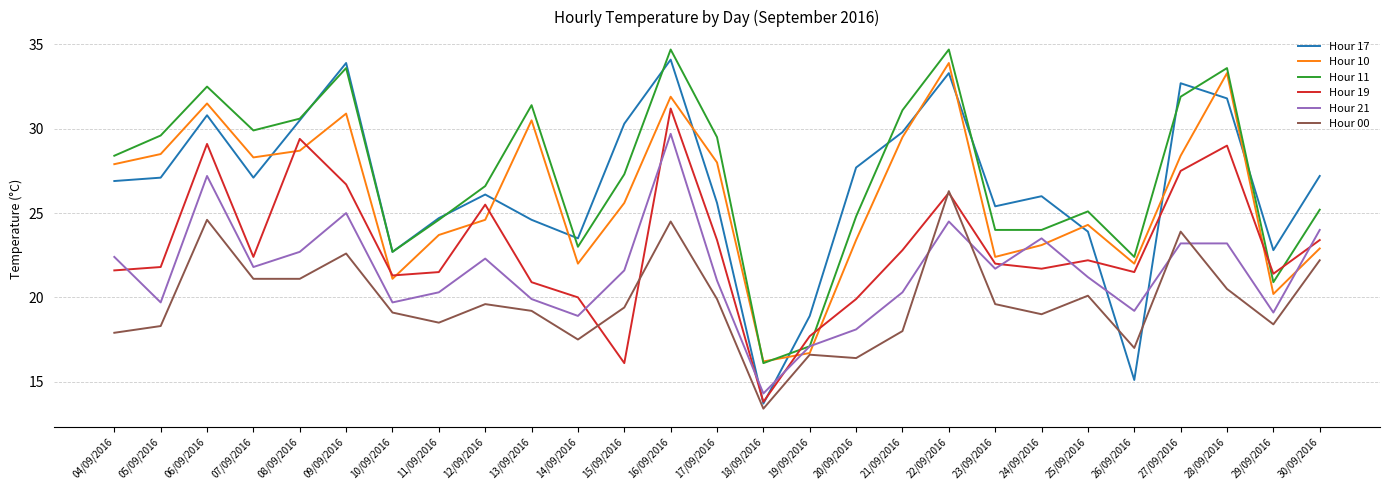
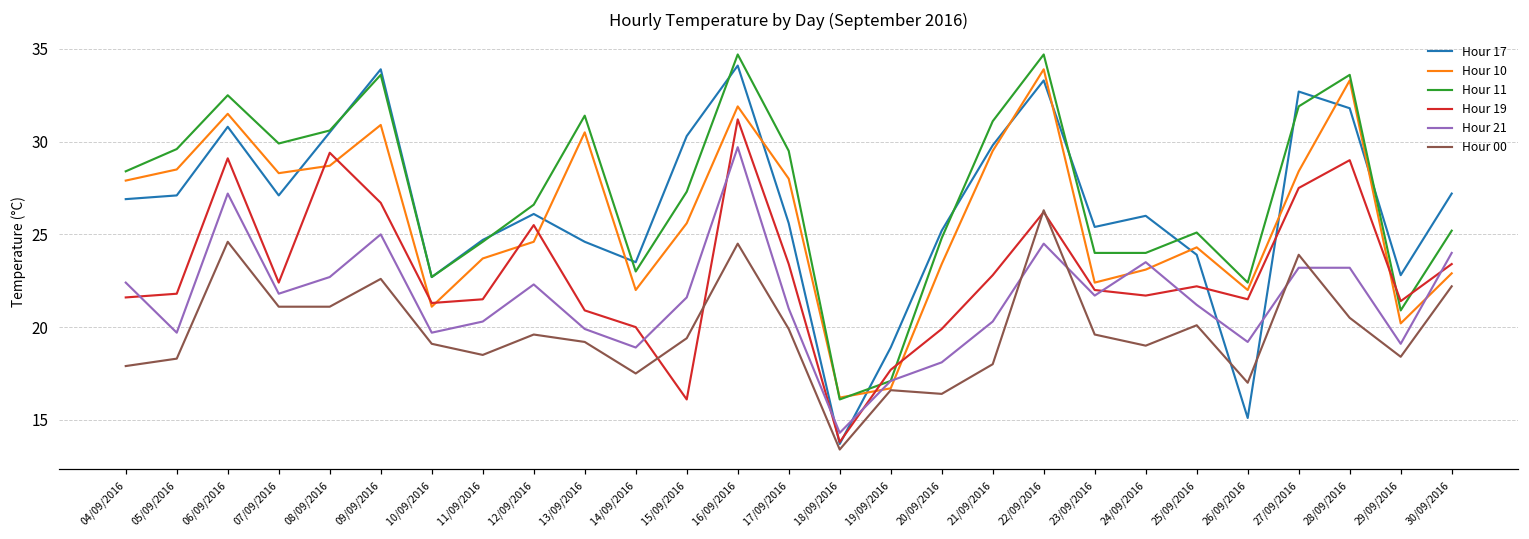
  {
    "Hour 17": {
      "04/09/2016": 26.9,
      "05/09/2016": 27.1,
      "06/09/2016": 30.8,
      "07/09/2016": 27.1,
      "09/09/2016": 33.9,
      "12/09/2016": 26.1,
      "13/09/2016": 24.6,
      "14/09/2016": 23.5,
      "15/09/2016": 30.3,
      "16/09/2016": 34.1,
      "17/09/2016": 25.6,
      "19/09/2016": 18.9,
-     "20/09/2016": 27.7,
+     "20/09/2016": 25.2,
      "21/09/2016": 29.8,
      "22/09/2016": 33.3,
      "23/09/2016": 25.4,
      "24/09/2016": 26.0,
      "25/09/2016": 23.9,
      "26/09/2016": 15.1,
      "27/09/2016": 32.7,
      "28/09/2016": 31.8,
      "29/09/2016": 22.8,
      "30/09/2016": 27.2
    },
    "Hour 10": {
      "04/09/2016": 27.9,
      "05/09/2016": 28.5,
      "06/09/2016": 31.5,
      "07/09/2016": 28.3,
      "08/09/2016": 28.7,
      "09/09/2016": 30.9,
      "10/09/2016": 21.1,
      "11/09/2016": 23.7,
      "12/09/2016": 24.6,
      "13/09/2016": 30.5,
      "14/09/2016": 22.0,
      "15/09/2016": 25.6,
      "16/09/2016": 31.9,
      "17/09/2016": 28.0,
      "20/09/2016": 23.4,
      "21/09/2016": 29.5,
      "22/09/2016": 33.9,
      "23/09/2016": 22.4,
      "24/09/2016": 23.1,
      "25/09/2016": 24.3,
      "26/09/2016": 22.0,
      "27/09/2016": 28.4,
      "28/09/2016": 33.3,
      "29/09/2016": 20.2,
      "30/09/2016": 22.9
    },
    "Hour 11": {
      "04/09/2016": 28.4,
      "05/09/2016": 29.6,
      "06/09/2016": 32.5,
      "07/09/2016": 29.9,
      "09/09/2016": 33.6,
      "12/09/2016": 26.6,
      "13/09/2016": 31.4,
      "14/09/2016": 23.0,
      "15/09/2016": 27.3,
      "16/09/2016": 34.7,
      "17/09/2016": 29.5,
      "20/09/2016": 24.8,
      "21/09/2016": 31.1,
      "22/09/2016": 34.7,
      "23/09/2016": 24.0,
      "24/09/2016": 24.0,
      "25/09/2016": 25.1,
      "26/09/2016": 22.4,
      "27/09/2016": 31.9,
      "28/09/2016": 33.6,
      "29/09/2016": 20.9,
      "30/09/2016": 25.2
    },
    "Hour 19": {
      "04/09/2016": 21.6,
      "05/09/2016": 21.8,
      "06/09/2016": 29.1,
      "07/09/2016": 22.4,
      "08/09/2016": 29.4,
      "09/09/2016": 26.7,
      "10/09/2016": 21.3,
      "11/09/2016": 21.5,
      "12/09/2016": 25.5,
      "13/09/2016": 20.9,
      "14/09/2016": 20.0,
      "15/09/2016": 16.1,
      "16/09/2016": 31.2,
      "17/09/2016": 23.4,
      "19/09/2016": 17.7,
      "20/09/2016": 19.9,
      "21/09/2016": 22.8,
      "23/09/2016": 22.0,
      "24/09/2016": 21.7,
      "25/09/2016": 22.2,
      "26/09/2016": 21.5,
      "27/09/2016": 27.5,
      "28/09/2016": 29.0,
      "29/09/2016": 21.4,
      "30/09/2016": 23.4
    },
    "Hour 21": {
      "04/09/2016": 22.4,
      "05/09/2016": 19.7,
      "06/09/2016": 27.2,
      "07/09/2016": 21.8,
      "08/09/2016": 22.7,
      "09/09/2016": 25.0,
      "10/09/2016": 19.7,
      "11/09/2016": 20.3,
      "12/09/2016": 22.3,
      "13/09/2016": 19.9,
      "14/09/2016": 18.9,
      "15/09/2016": 21.6,
      "16/09/2016": 29.7,
      "17/09/2016": 21.0,
      "18/09/2016": 14.3,
      "20/09/2016": 18.1,
      "21/09/2016": 20.3,
      "22/09/2016": 24.5,
      "23/09/2016": 21.7,
      "24/09/2016": 23.5,
      "25/09/2016": 21.2,
      "26/09/2016": 19.2,
      "27/09/2016": 23.2,
      "28/09/2016": 23.2,
      "29/09/2016": 19.1,
      "30/09/2016": 24.0
    },
    "Hour 00": {
      "04/09/2016": 17.9,
      "05/09/2016": 18.3,
      "06/09/2016": 24.6,
      "07/09/2016": 21.1,
      "08/09/2016": 21.1,
      "09/09/2016": 22.6,
      "10/09/2016": 19.1,
      "11/09/2016": 18.5,
      "12/09/2016": 19.6,
      "13/09/2016": 19.2,
      "14/09/2016": 17.5,
      "15/09/2016": 19.4,
      "16/09/2016": 24.5,
      "17/09/2016": 19.9,
      "18/09/2016": 13.4,
      "20/09/2016": 16.4,
      "21/09/2016": 18.0,
      "23/09/2016": 19.6,
      "24/09/2016": 19.0,
      "25/09/2016": 20.1,
      "26/09/2016": 17.0,
      "27/09/2016": 23.9,
      "28/09/2016": 20.5,
      "29/09/2016": 18.4,
      "30/09/2016": 22.2
    }
  }
